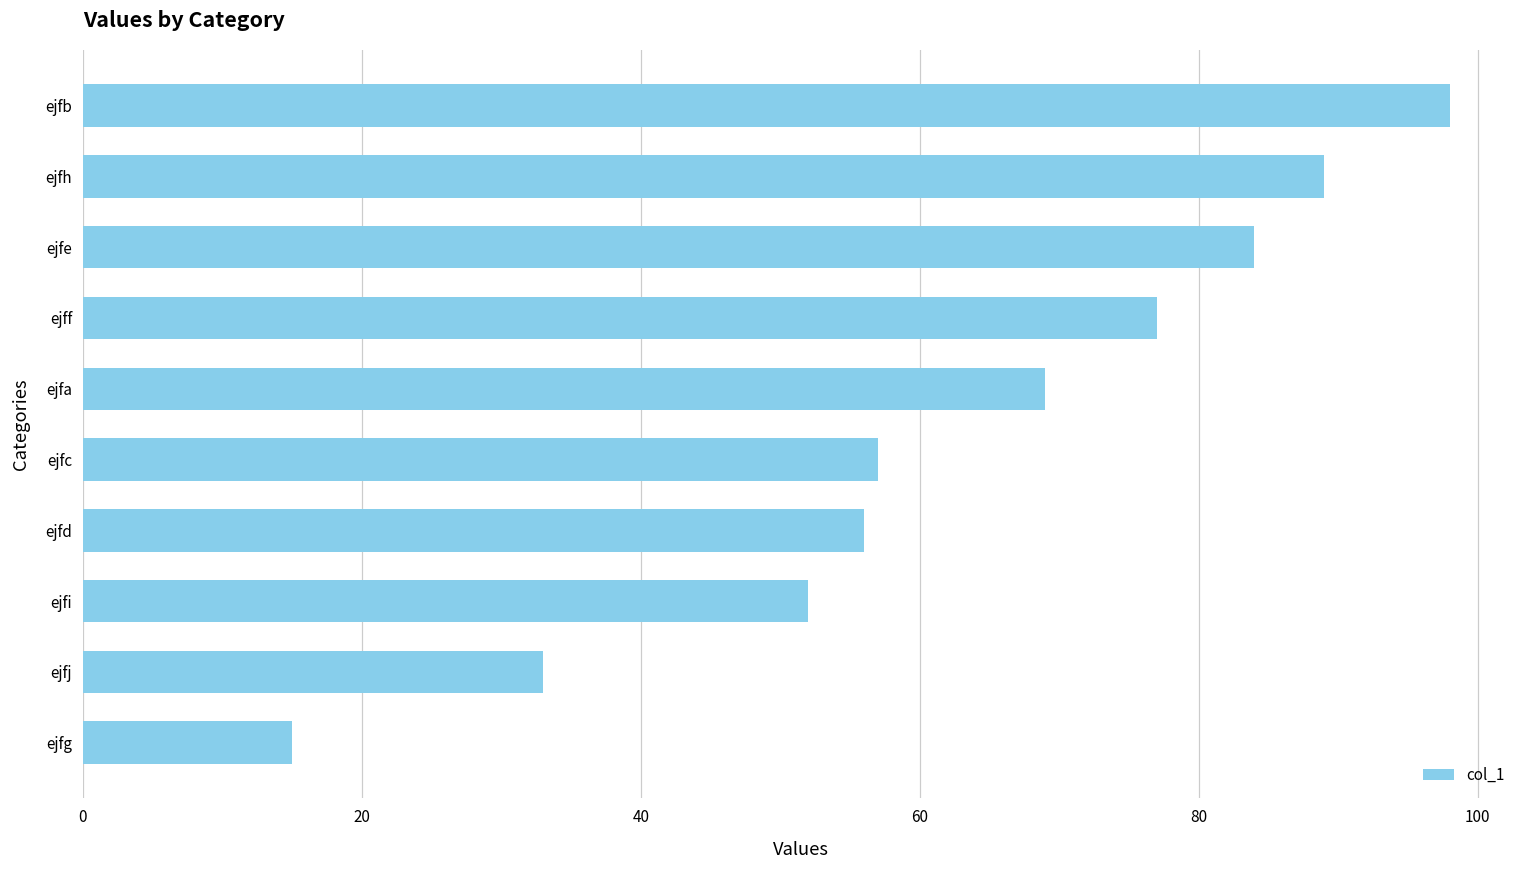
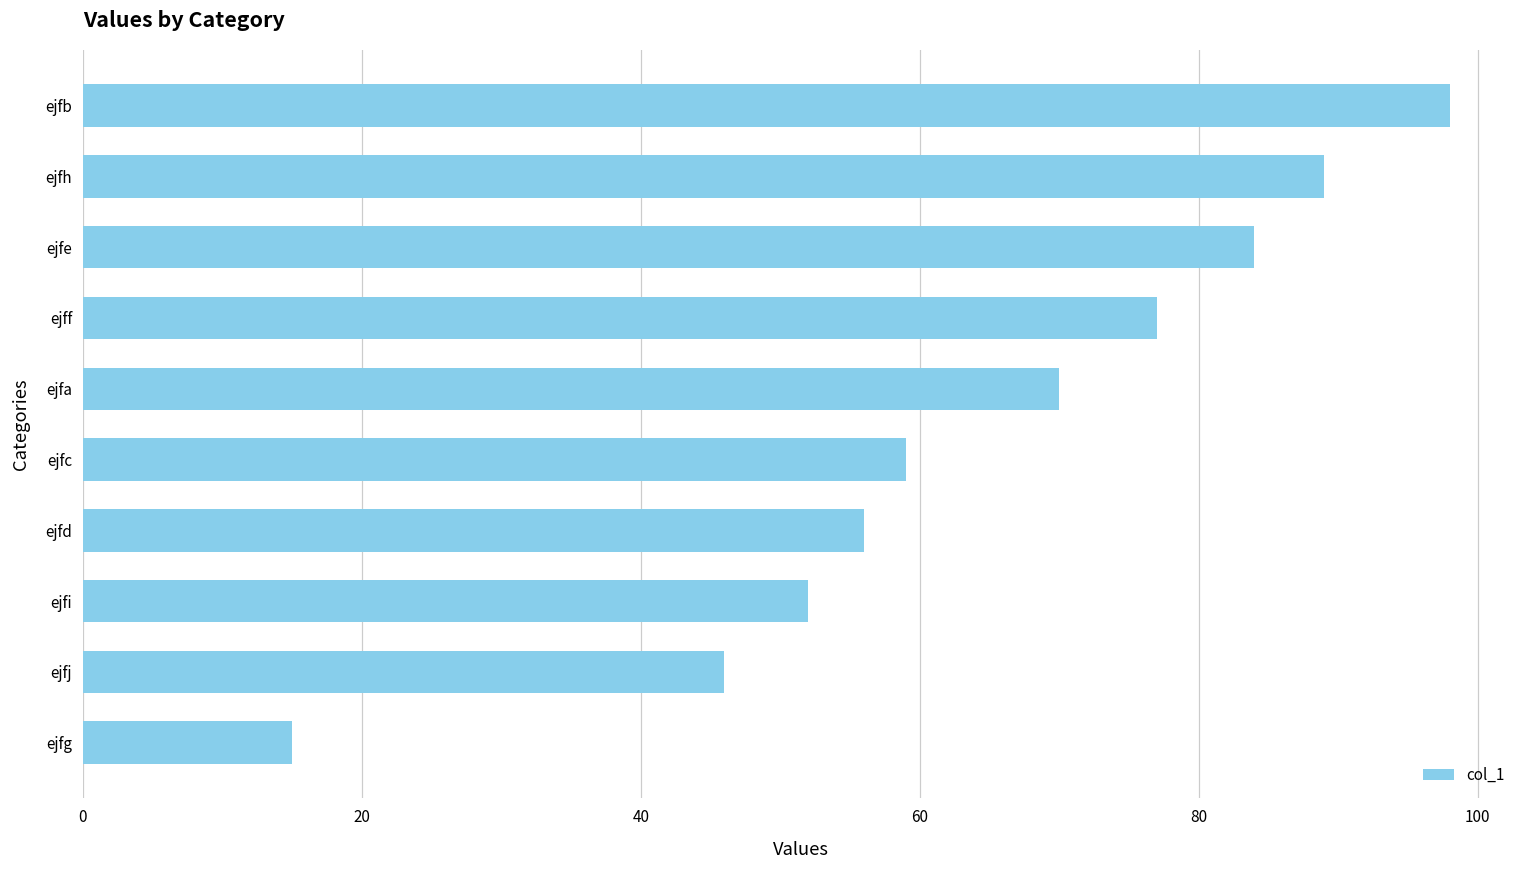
  {
    "ejfb": 98,
    "ejfh": 89,
    "ejfe": 84,
    "ejff": 77,
-   "ejfa": 69,
-   "ejfc": 57,
+   "ejfa": 70,
+   "ejfc": 59,
    "ejfd": 56,
    "ejfi": 52,
-   "ejfj": 33,
+   "ejfj": 46,
    "ejfg": 15
  }
